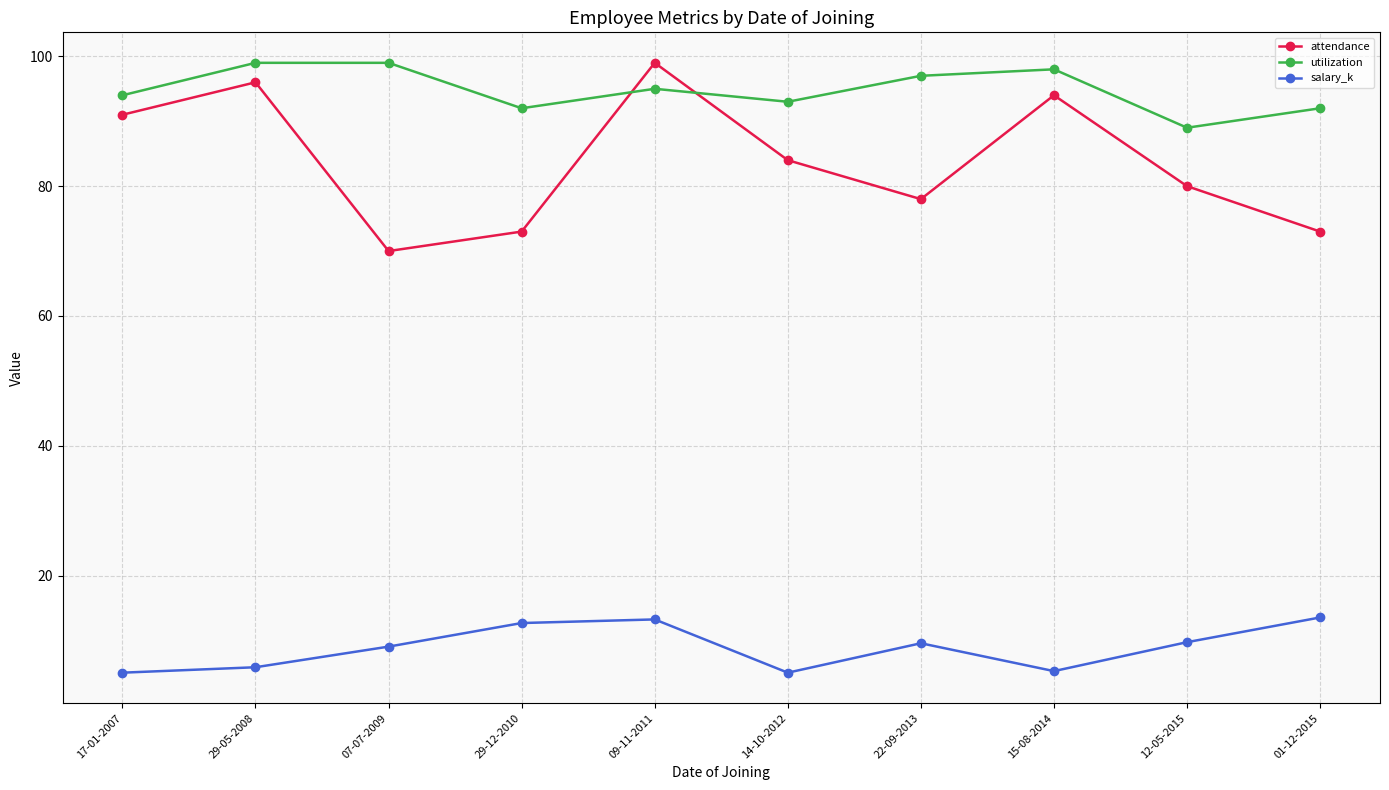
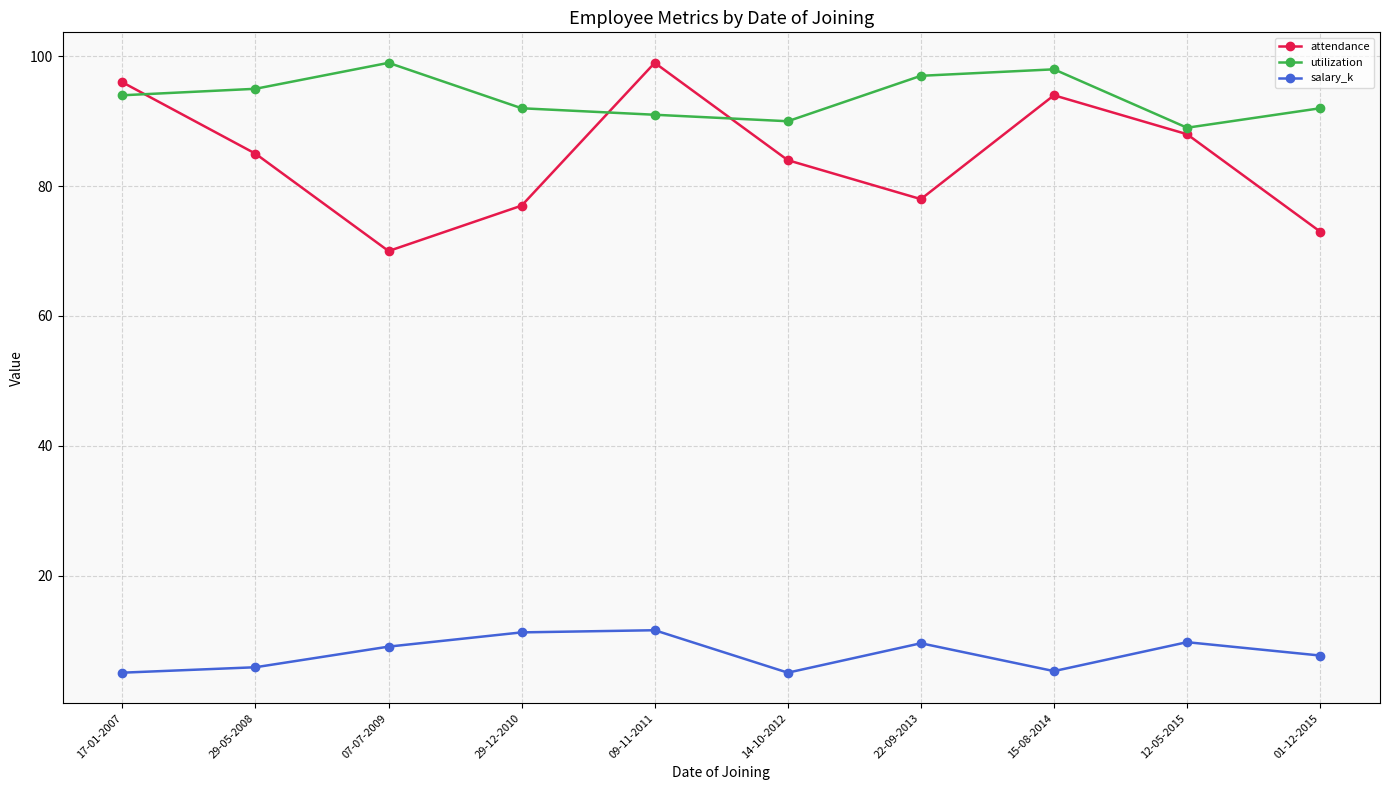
  {
    "attendance": {
-     "17-01-2007": 91,
-     "29-05-2008": 96,
+     "17-01-2007": 96,
+     "29-05-2008": 85,
      "07-07-2009": 70,
-     "29-12-2010": 73,
+     "29-12-2010": 77,
      "09-11-2011": 99,
      "14-10-2012": 84,
      "22-09-2013": 78,
      "15-08-2014": 94,
-     "12-05-2015": 80,
+     "12-05-2015": 88,
      "01-12-2015": 73
    },
    "utilization": {
      "17-01-2007": 94,
-     "29-05-2008": 99,
+     "29-05-2008": 95,
      "07-07-2009": 99,
      "29-12-2010": 92,
-     "09-11-2011": 95,
-     "14-10-2012": 93,
+     "09-11-2011": 91,
+     "14-10-2012": 90,
      "22-09-2013": 97,
      "15-08-2014": 98,
      "12-05-2015": 89,
      "01-12-2015": 92
    },
    "salary_k": {
      "17-01-2007": 5,
      "29-05-2008": 6,
      "07-07-2009": 9,
-     "29-12-2010": 13,
-     "09-11-2011": 13,
+     "29-12-2010": 11,
+     "09-11-2011": 12,
      "14-10-2012": 5,
      "22-09-2013": 10,
      "15-08-2014": 5,
      "12-05-2015": 10,
-     "01-12-2015": 14
+     "01-12-2015": 8
    }
  }
